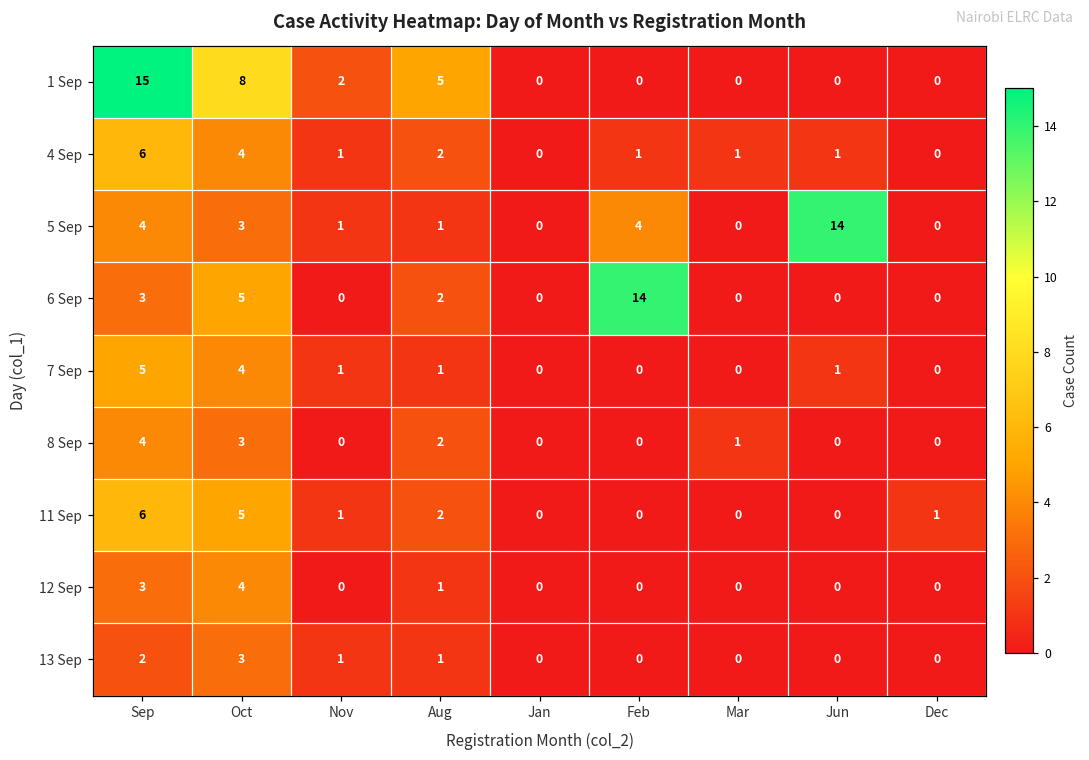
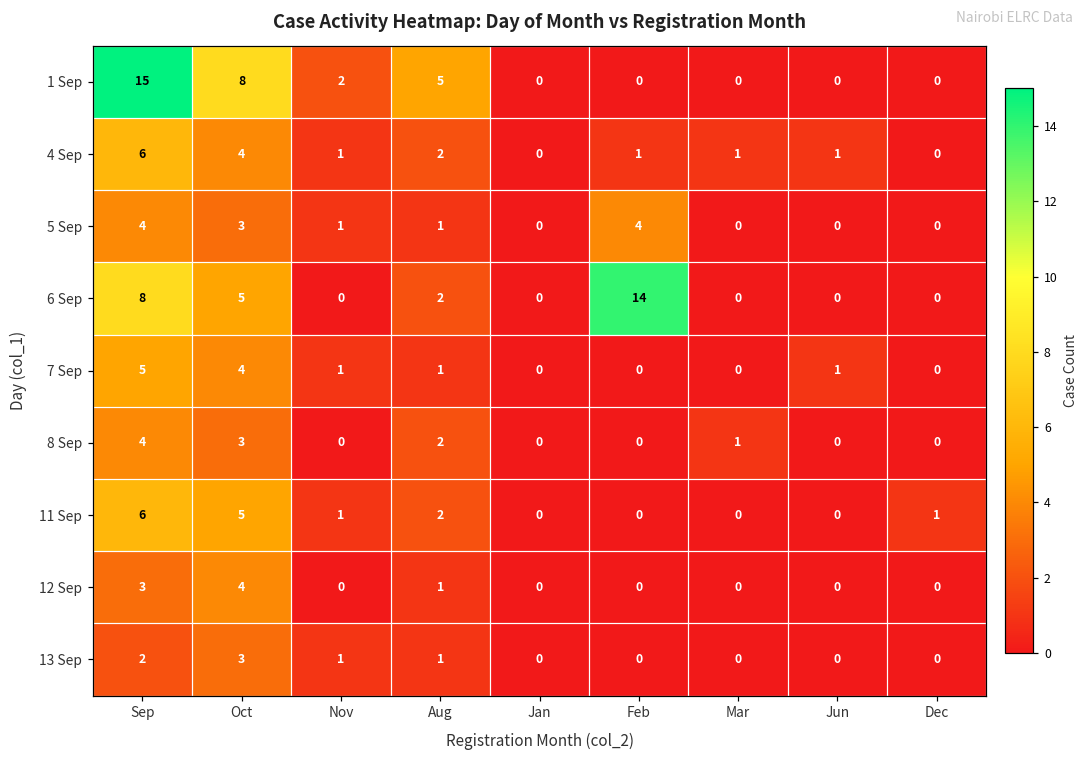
  {
    "1 Sep": {
      "Sep": 15,
      "Oct": 8,
      "Nov": 2,
      "Aug": 5,
      "Jan": 0,
      "Feb": 0,
      "Mar": 0,
      "Jun": 0,
      "Dec": 0
    },
    "4 Sep": {
      "Sep": 6,
      "Oct": 4,
      "Nov": 1,
      "Aug": 2,
      "Jan": 0,
      "Feb": 1,
      "Mar": 1,
      "Jun": 1,
      "Dec": 0
    },
    "5 Sep": {
      "Sep": 4,
      "Oct": 3,
      "Nov": 1,
      "Aug": 1,
      "Jan": 0,
      "Feb": 4,
      "Mar": 0,
-     "Jun": 14,
+     "Jun": 0,
      "Dec": 0
    },
    "6 Sep": {
-     "Sep": 3,
+     "Sep": 8,
      "Oct": 5,
      "Nov": 0,
      "Aug": 2,
      "Jan": 0,
      "Feb": 14,
      "Mar": 0,
      "Jun": 0,
      "Dec": 0
    },
    "7 Sep": {
      "Sep": 5,
      "Oct": 4,
      "Nov": 1,
      "Aug": 1,
      "Jan": 0,
      "Feb": 0,
      "Mar": 0,
      "Jun": 1,
      "Dec": 0
    },
    "8 Sep": {
      "Sep": 4,
      "Oct": 3,
      "Nov": 0,
      "Aug": 2,
      "Jan": 0,
      "Feb": 0,
      "Mar": 1,
      "Jun": 0,
      "Dec": 0
    },
    "11 Sep": {
      "Sep": 6,
      "Oct": 5,
      "Nov": 1,
      "Aug": 2,
      "Jan": 0,
      "Feb": 0,
      "Mar": 0,
      "Jun": 0,
      "Dec": 1
    },
    "12 Sep": {
      "Sep": 3,
      "Oct": 4,
      "Nov": 0,
      "Aug": 1,
      "Jan": 0,
      "Feb": 0,
      "Mar": 0,
      "Jun": 0,
      "Dec": 0
    },
    "13 Sep": {
      "Sep": 2,
      "Oct": 3,
      "Nov": 1,
      "Aug": 1,
      "Jan": 0,
      "Feb": 0,
      "Mar": 0,
      "Jun": 0,
      "Dec": 0
    }
  }
